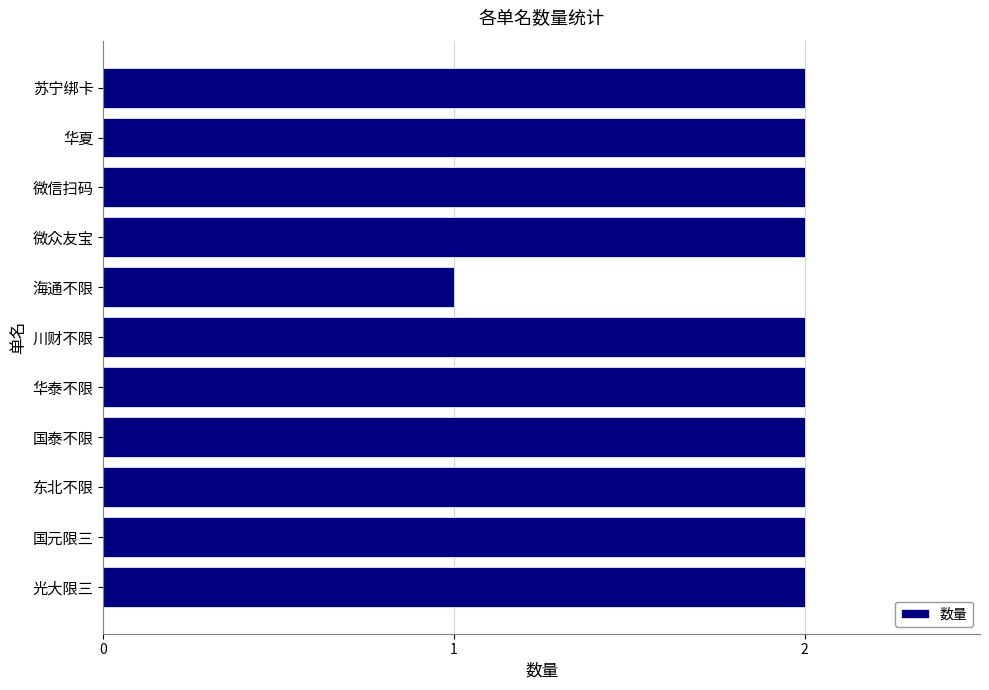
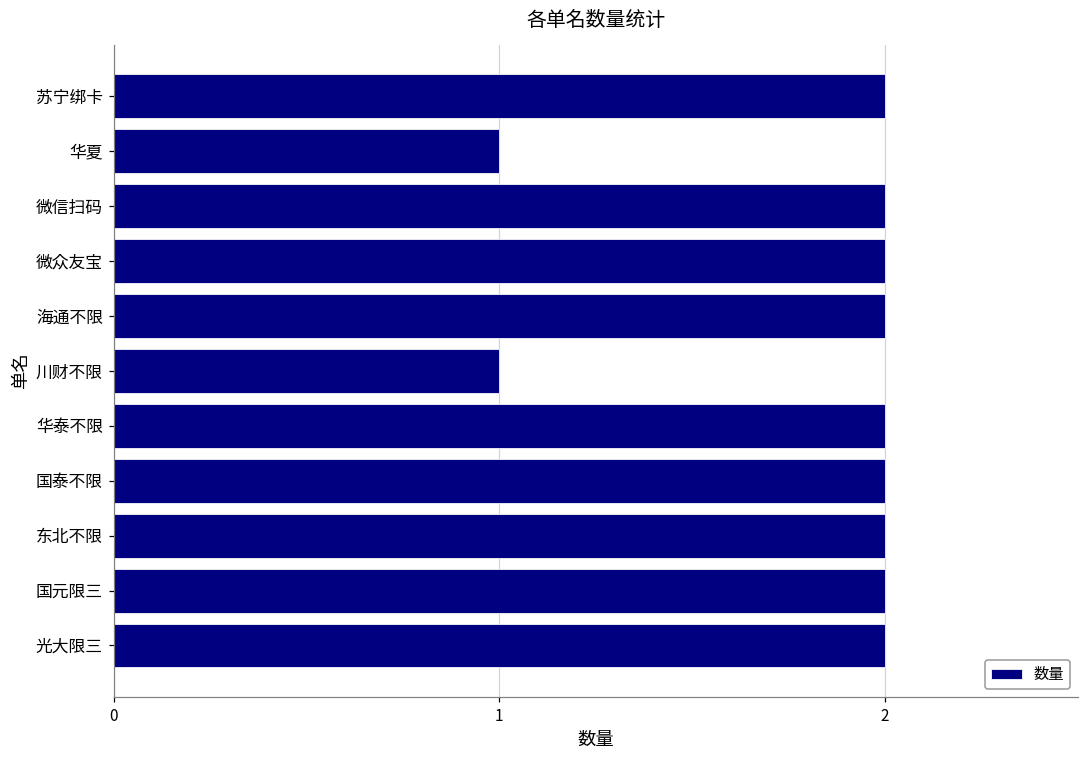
  {
    "苏宁绑卡": 2,
-   "华夏": 2,
+   "华夏": 1,
    "微信扫码": 2,
    "微众友宝": 2,
-   "海通不限": 1,
-   "川财不限": 2,
+   "海通不限": 2,
+   "川财不限": 1,
    "华泰不限": 2,
    "国泰不限": 2,
    "东北不限": 2,
    "国元限三": 2,
    "光大限三": 2
  }
